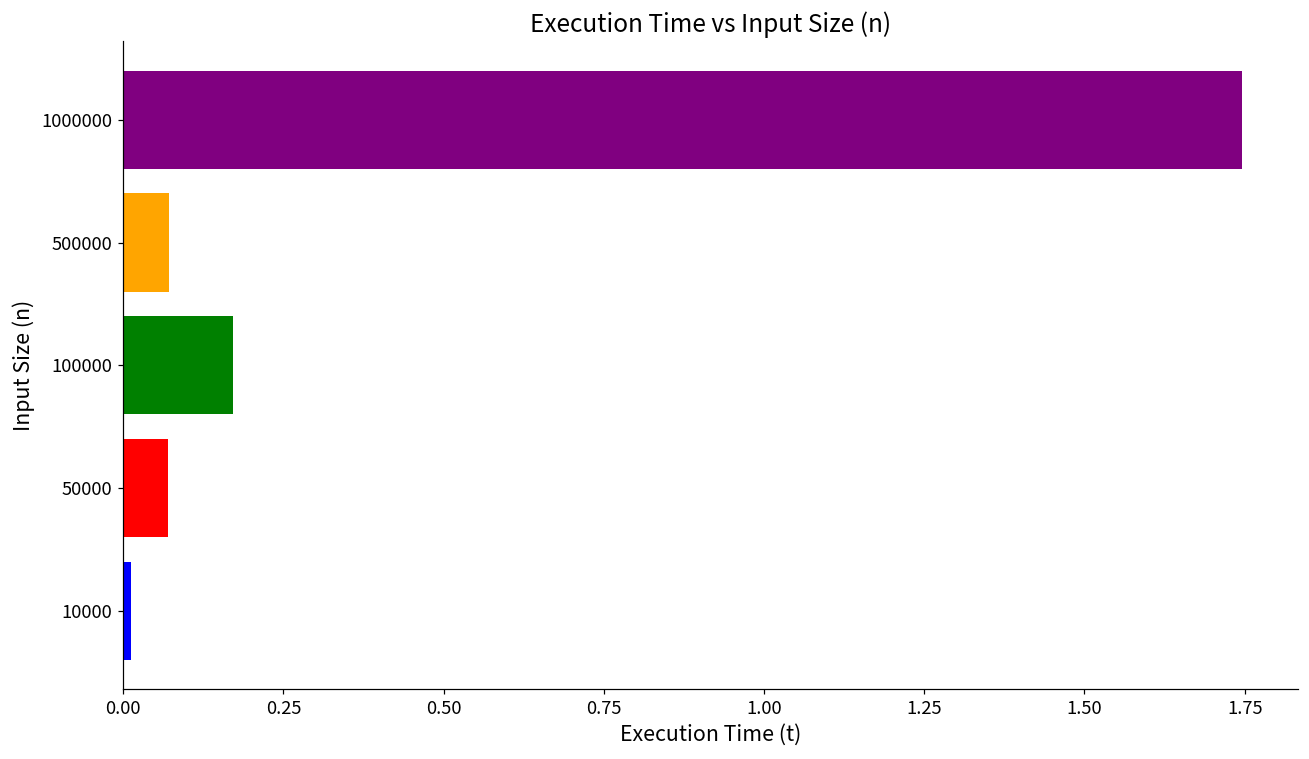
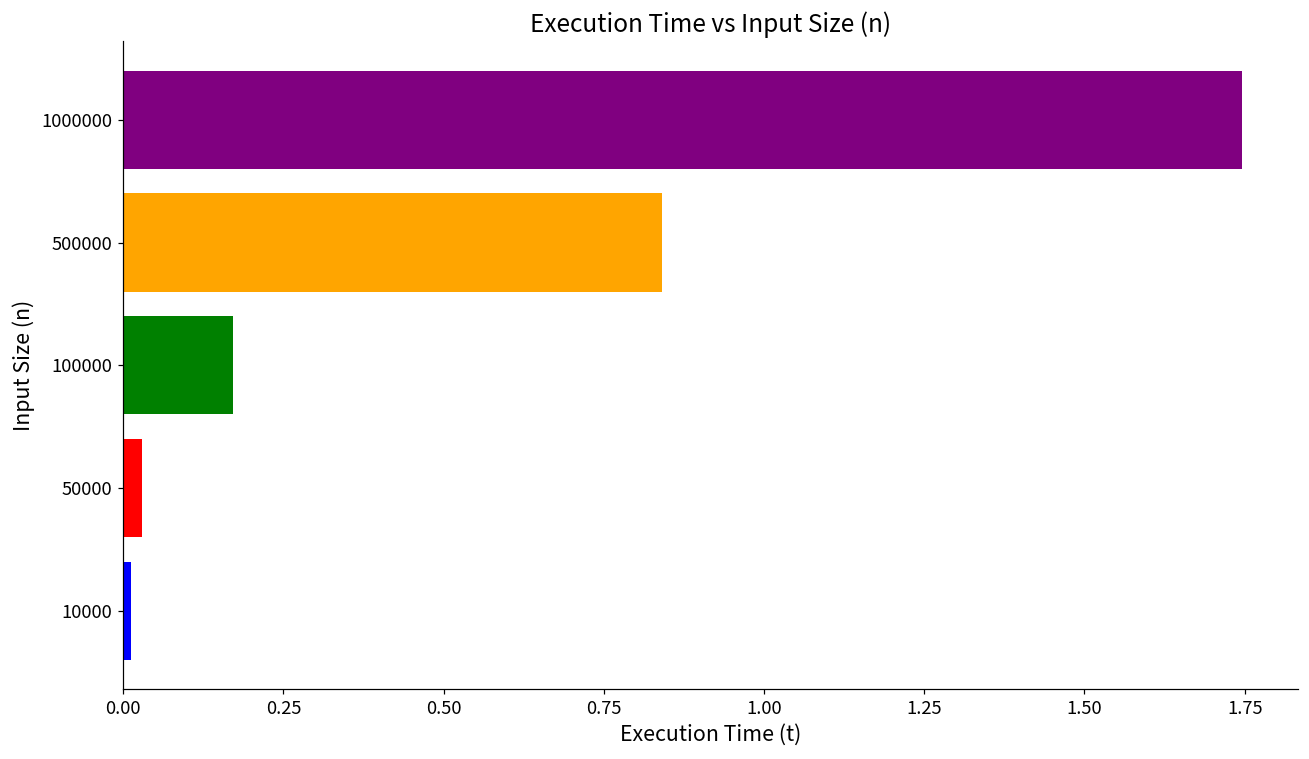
  {
    "1000000": 1.75,
-   "500000": 0.07,
+   "500000": 0.84,
    "100000": 0.17,
-   "50000": 0.07,
+   "50000": 0.03,
    "10000": 0.01
  }
